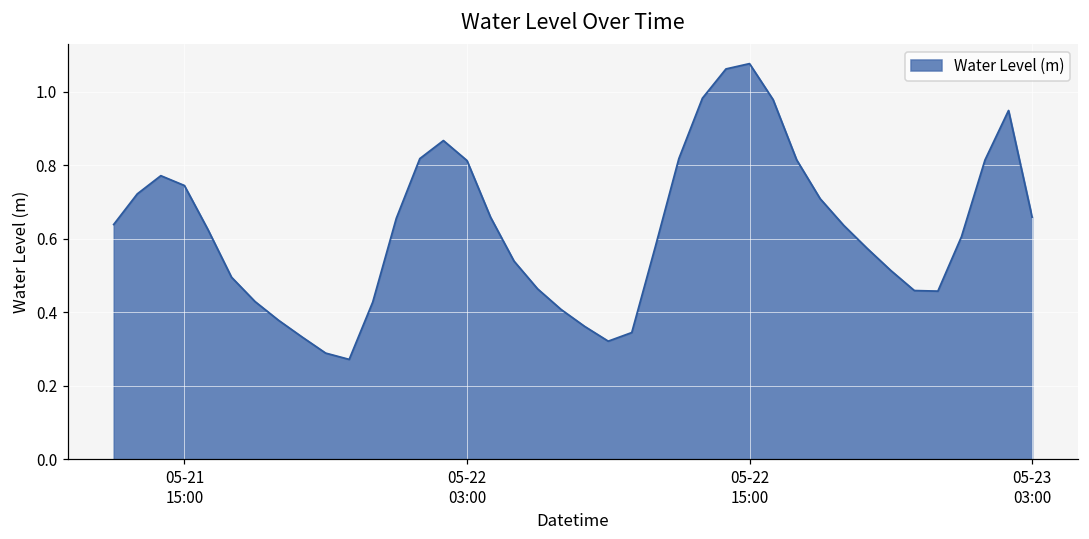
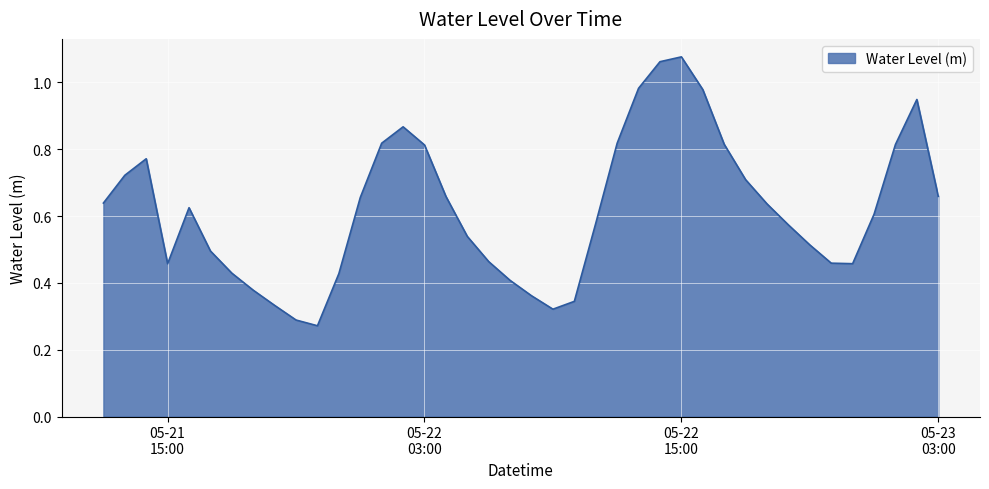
  {
-   "05-21 15:00": 0.74,
+   "05-21 15:00": 0.46,
    "05-22 03:00": 0.81,
    "05-22 15:00": 1.08,
    "05-23 03:00": 0.66
  }
